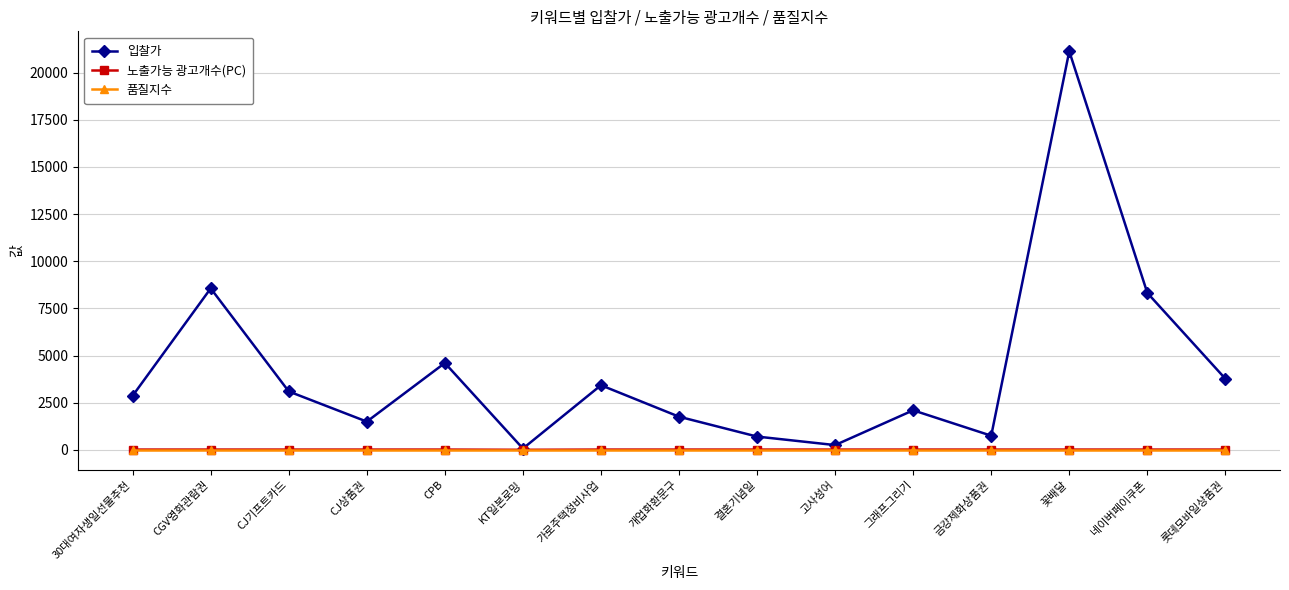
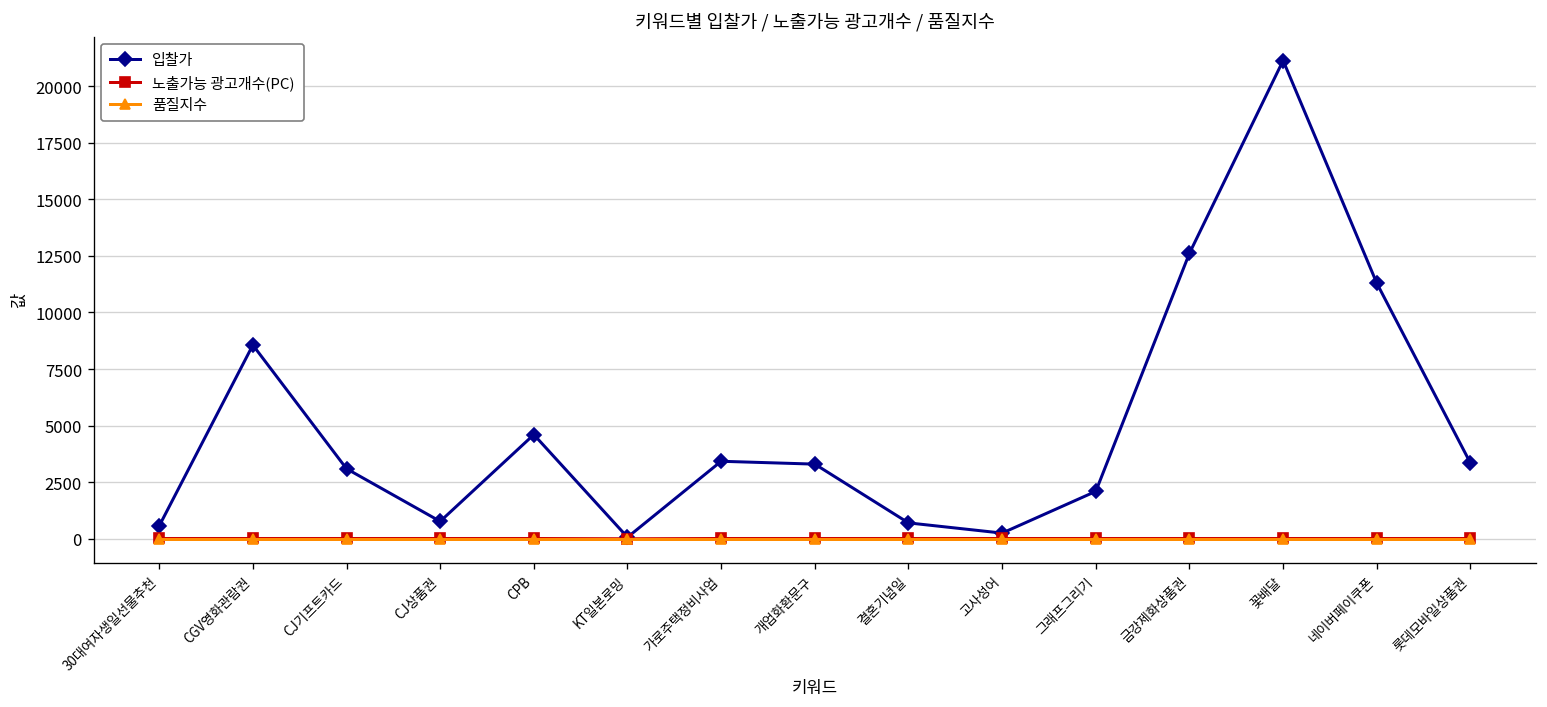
  {
    "입찰가": {
-     "30대여자생일선물추천": 2900,
+     "30대여자생일선물추천": 600,
      "CGV영화관람권": 8600,
      "CJ기프트카드": 3100,
-     "CJ상품권": 1500,
+     "CJ상품권": 800,
      "CPB": 4600,
      "가로주택정비사업": 3400,
-     "개업화환문구": 1800,
+     "개업화환문구": 3300,
      "결혼기념일": 700,
      "고사성어": 300,
      "그래프그리기": 2100,
-     "금강제화상품권": 800,
+     "금강제화상품권": 12600,
      "꽃배달": 21100,
-     "네이버페이쿠폰": 8300,
-     "롯데모바일상품권": 3800
+     "네이버페이쿠폰": 11300,
+     "롯데모바일상품권": 3300
    },
    "품질지수": {
      "30대여자생일선물추천": 0,
      "CGV영화관람권": 0,
      "CJ기프트카드": 0,
      "CJ상품권": 0,
      "CPB": 0,
      "가로주택정비사업": 0,
      "개업화환문구": 0,
      "결혼기념일": 0,
      "고사성어": 0,
      "그래프그리기": 0,
      "금강제화상품권": 0,
      "꽃배달": 0,
      "네이버페이쿠폰": 0,
      "롯데모바일상품권": 0
    }
  }
